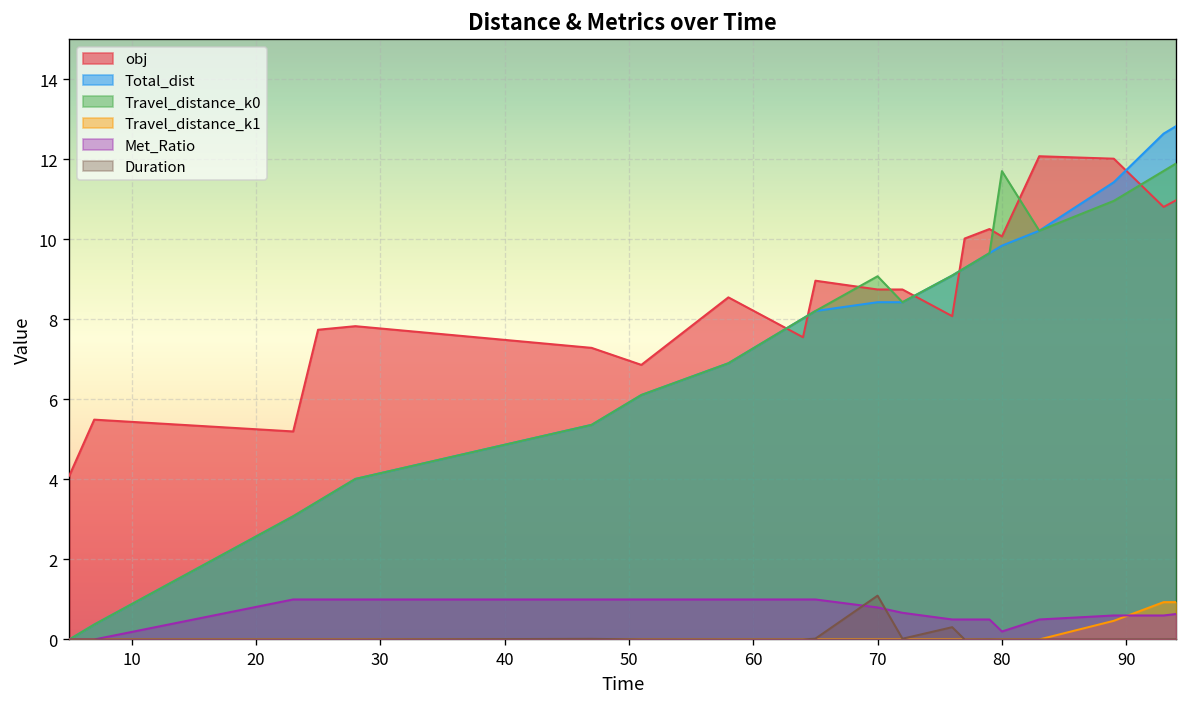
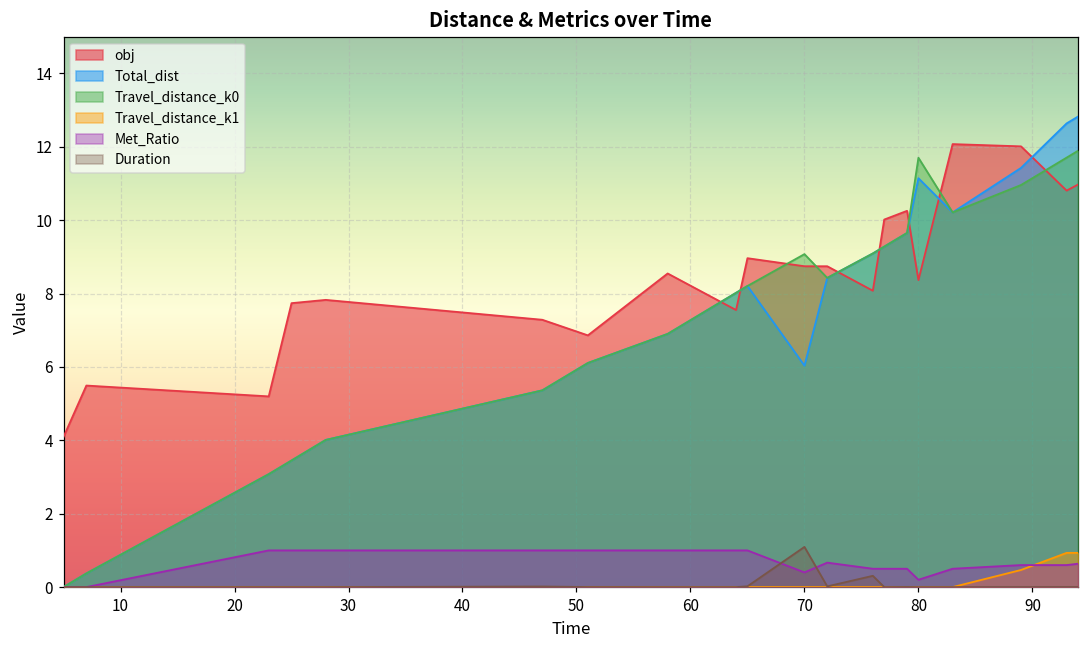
  {
    "obj": {
      "70": 8.7,
-     "80": 10.1
+     "80": 8.4
    },
    "Total_dist": {
-     "70": 8.4,
-     "80": 9.8
+     "70": 6.0,
+     "80": 11.1
    },
    "Travel_distance_k0": {
      "70": 9.1,
      "80": 11.7
    },
    "Travel_distance_k1": {
      "70": 0.0
    },
    "Met_Ratio": {
-     "70": 0.8,
+     "70": 0.4,
      "80": 0.2
    },
    "Duration": {
      "70": 1.1
    }
  }
